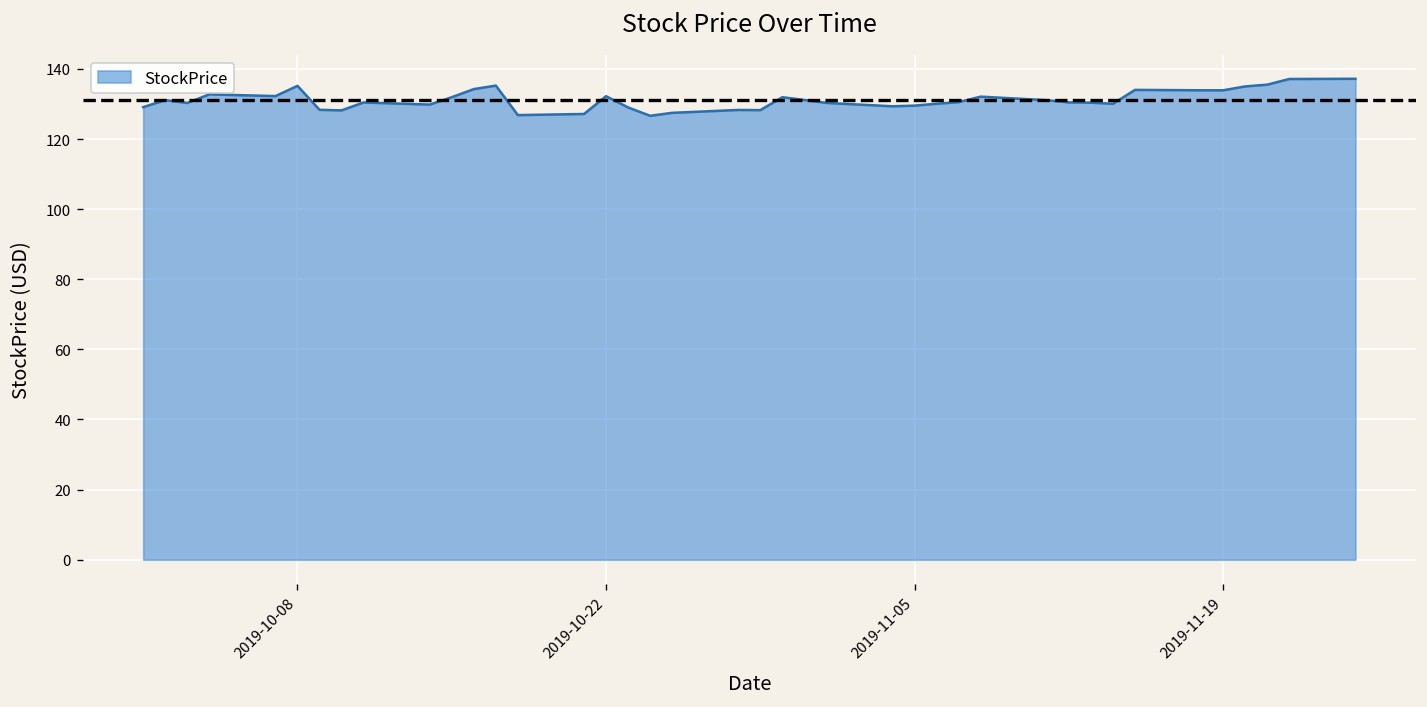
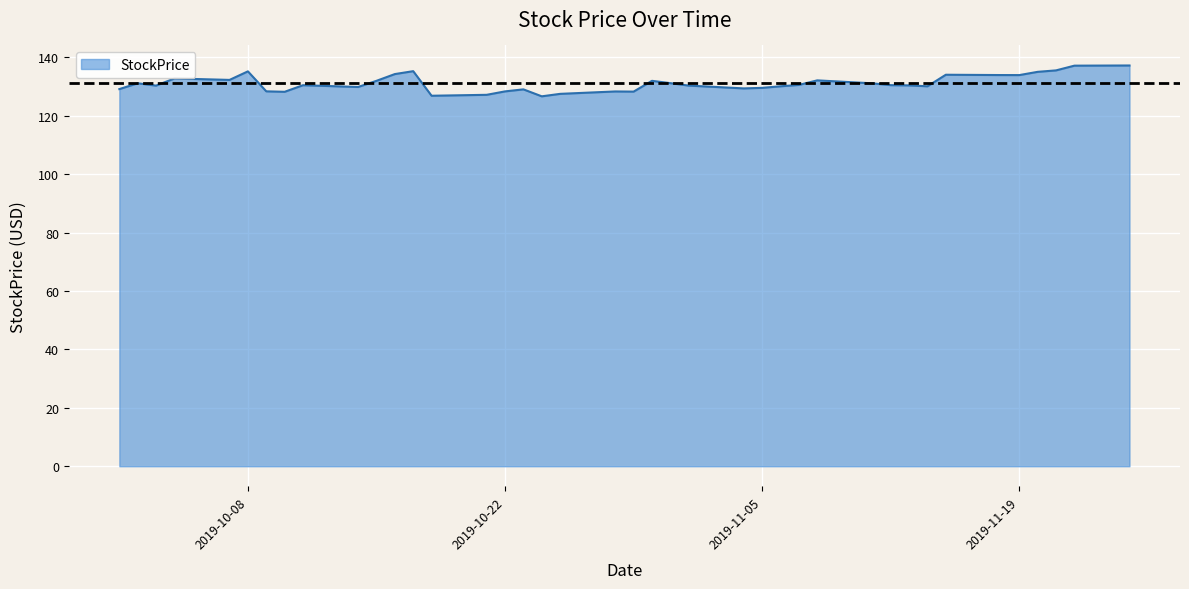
  {
    "2019-10-08": 135,
-   "2019-10-22": 132,
+   "2019-10-22": 128,
    "2019-11-05": 130,
    "2019-11-19": 134
  }
